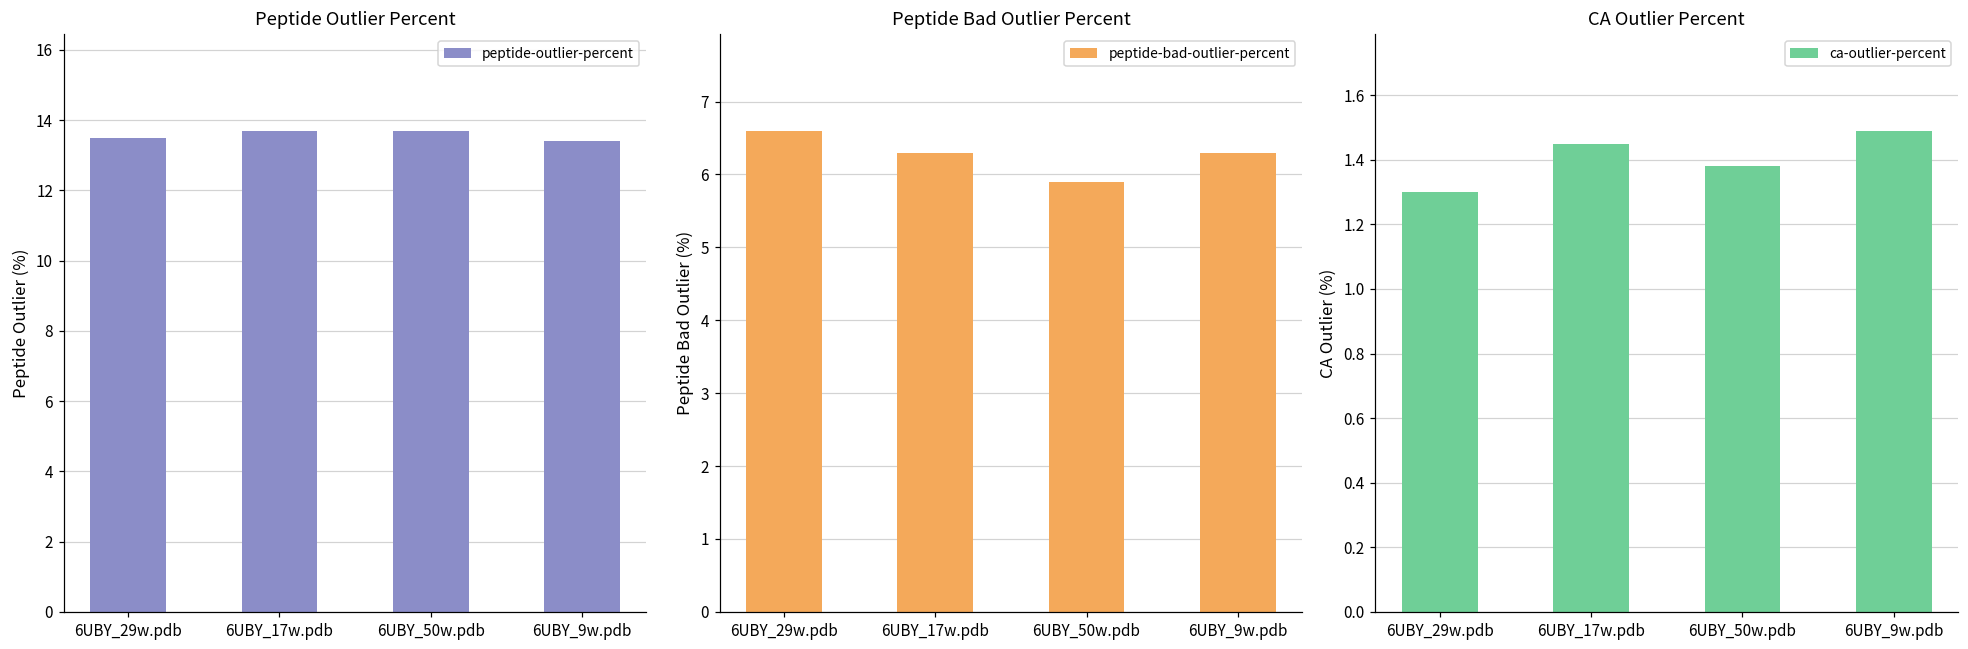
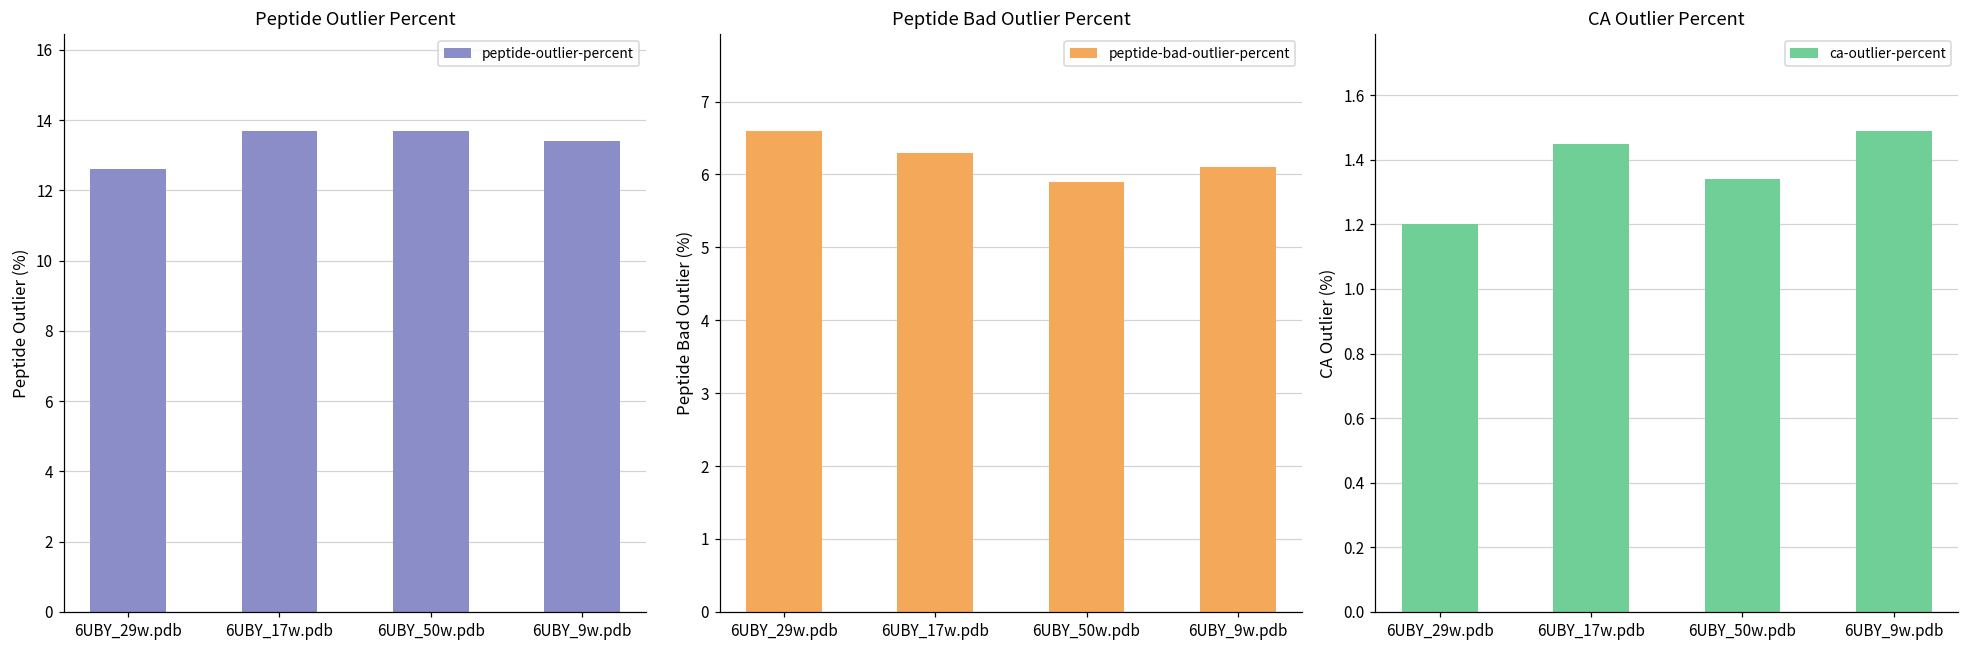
  {
    "Peptide Outlier Percent": {
-     "6UBY_29w.pdb": 13.5,
+     "6UBY_29w.pdb": 12.6,
      "6UBY_17w.pdb": 13.7,
      "6UBY_50w.pdb": 13.7,
      "6UBY_9w.pdb": 13.4
    },
    "Peptide Bad Outlier Percent": {
      "6UBY_29w.pdb": 6.6,
      "6UBY_17w.pdb": 6.3,
      "6UBY_50w.pdb": 5.9,
-     "6UBY_9w.pdb": 6.3
+     "6UBY_9w.pdb": 6.1
    },
    "CA Outlier Percent": {
-     "6UBY_29w.pdb": 1.3,
+     "6UBY_29w.pdb": 1.2,
      "6UBY_17w.pdb": 1.45,
-     "6UBY_50w.pdb": 1.38,
+     "6UBY_50w.pdb": 1.34,
      "6UBY_9w.pdb": 1.49
    }
  }
